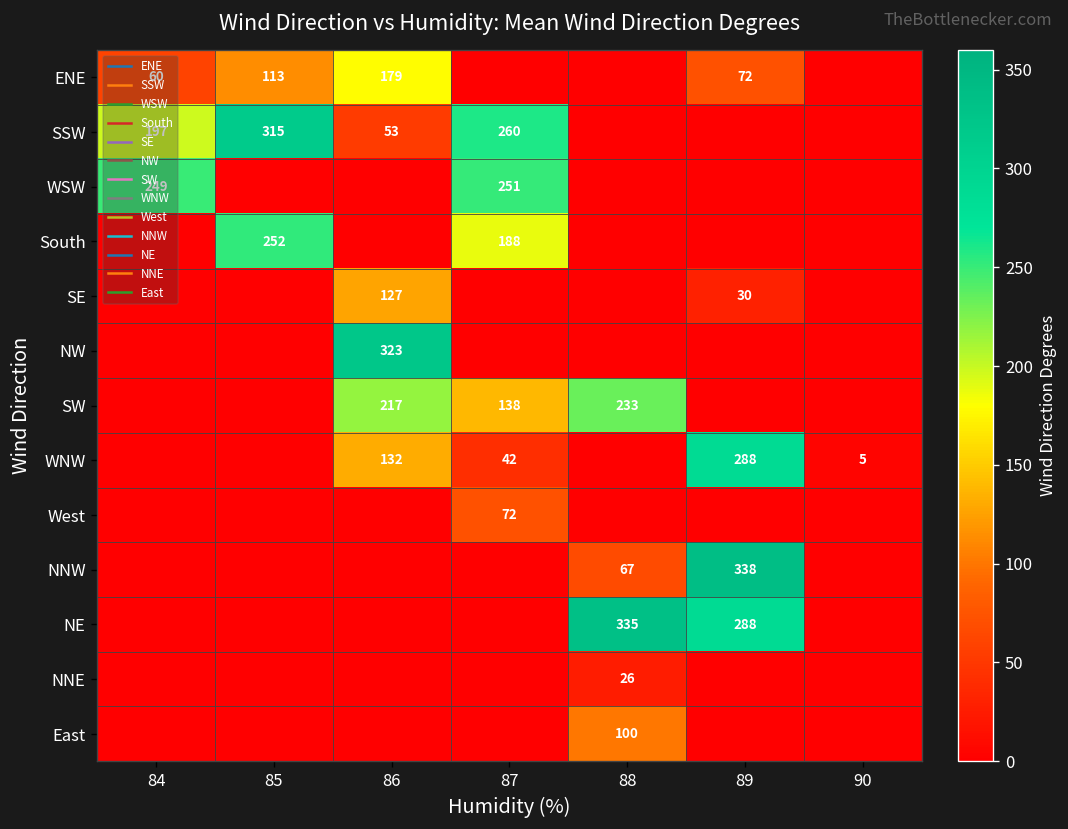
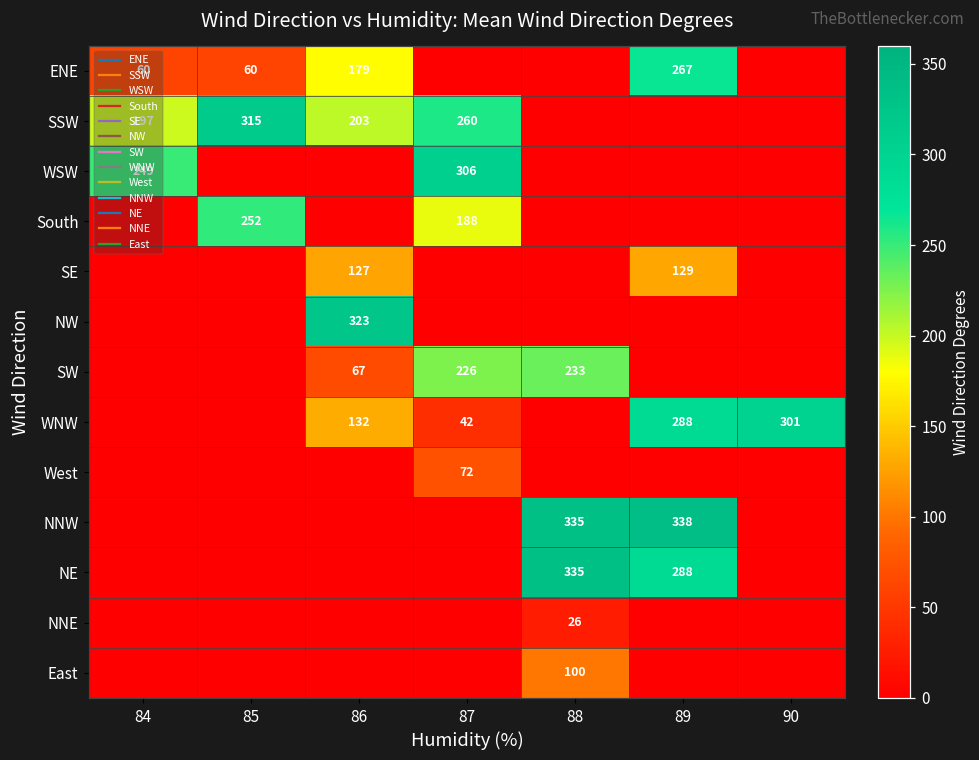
  {
    "ENE": {
-     "85": 113,
+     "85": 60,
      "86": 179,
-     "89": 72
+     "89": 267
    },
    "SSW": {
      "85": 315,
-     "86": 53,
+     "86": 203,
      "87": 260
    },
    "WSW": {
-     "87": 251
+     "87": 306
    },
    "South": {
      "85": 252,
      "87": 188
    },
    "SE": {
      "86": 127,
-     "89": 30
+     "89": 129
    },
    "NW": {
      "86": 323
    },
    "SW": {
-     "86": 217,
-     "87": 138,
+     "86": 67,
+     "87": 226,
      "88": 233
    },
    "WNW": {
      "86": 132,
      "87": 42,
      "89": 288,
-     "90": 5
+     "90": 301
    },
    "West": {
      "87": 72
    },
    "NNW": {
-     "88": 67,
+     "88": 335,
      "89": 338
    },
    "NE": {
      "88": 335,
      "89": 288
    },
    "NNE": {
      "88": 26
    },
    "East": {
      "88": 100
    }
  }
